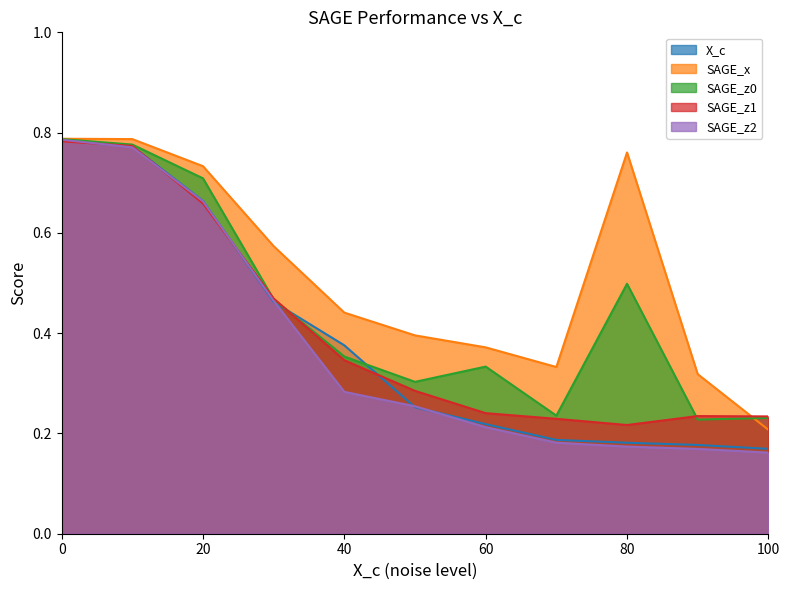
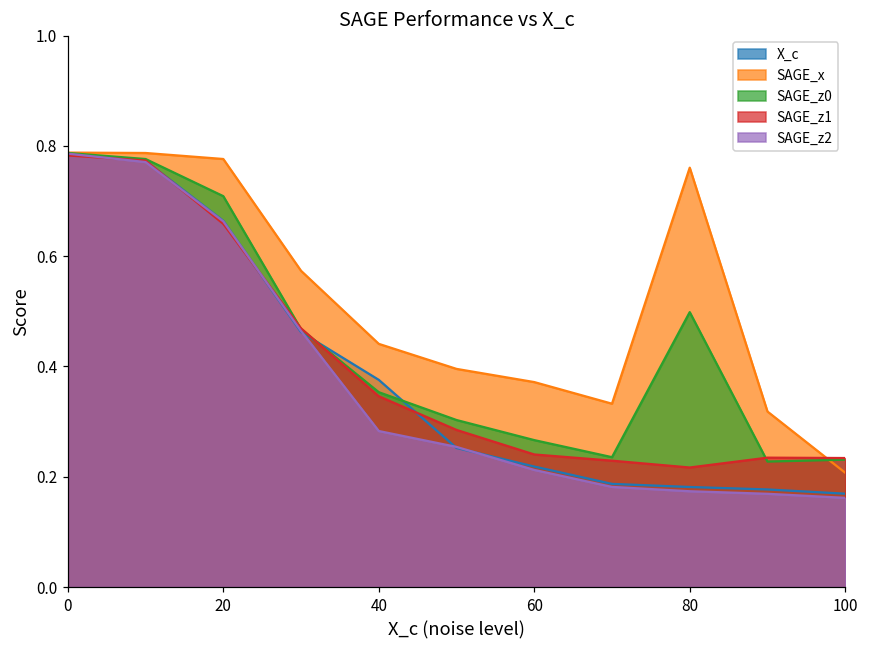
  {
    "X_c": {
      "40": 0.38,
      "60": 0.22,
      "80": 0.18,
      "100": 0.17
    },
    "SAGE_x": {
-     "20": 0.73,
+     "20": 0.78,
      "40": 0.44,
      "60": 0.37,
      "80": 0.76,
      "100": 0.21
    },
    "SAGE_z0": {
      "20": 0.71,
      "40": 0.35,
-     "60": 0.33,
+     "60": 0.27,
      "80": 0.50
    },
    "SAGE_z1": {
      "40": 0.35,
      "60": 0.24,
      "80": 0.22
    },
    "SAGE_z2": {
      "40": 0.28,
      "60": 0.21,
      "80": 0.17,
      "100": 0.16
    }
  }
